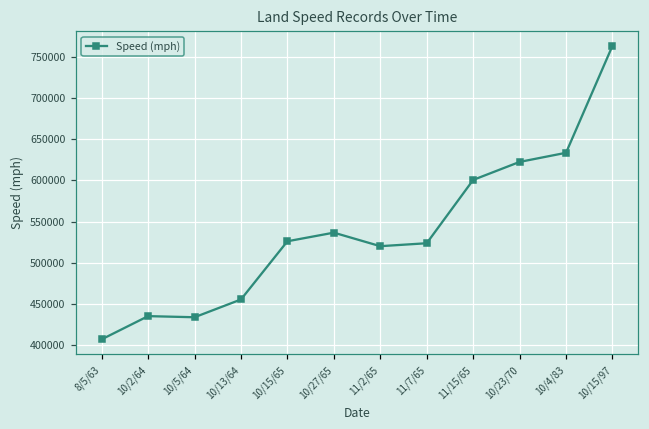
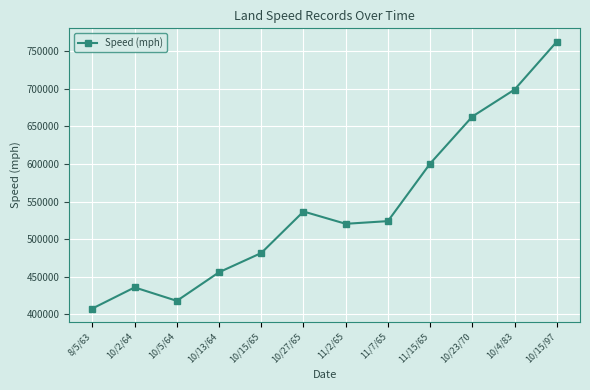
  {
    "8/5/63": 410000,
    "10/2/64": 440000,
-   "10/5/64": 430000,
+   "10/5/64": 420000,
    "10/13/64": 460000,
-   "10/15/65": 530000,
+   "10/15/65": 480000,
    "10/27/65": 540000,
    "11/2/65": 520000,
    "11/7/65": 520000,
    "11/15/65": 600000,
-   "10/23/70": 620000,
-   "10/4/83": 630000,
+   "10/23/70": 660000,
+   "10/4/83": 700000,
    "10/15/97": 760000
  }
